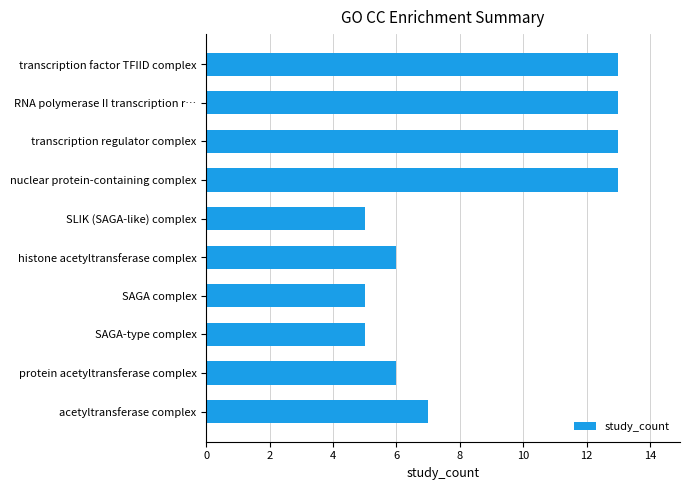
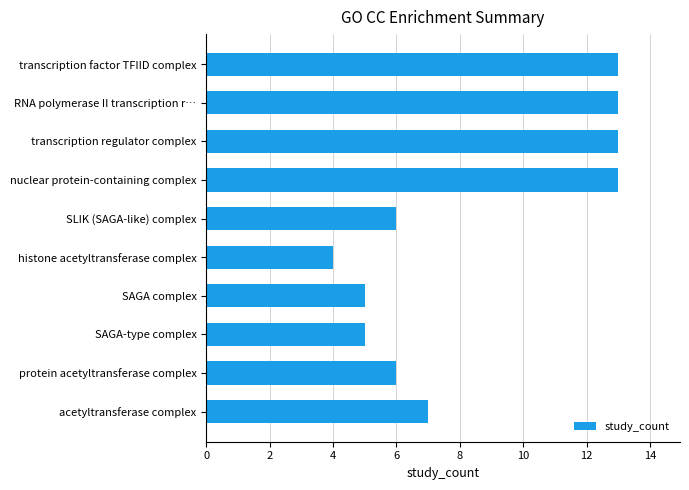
  {
    "transcription factor TFIID complex": 13,
    "RNA polymerase II transcription r…": 13,
    "transcription regulator complex": 13,
    "nuclear protein-containing complex": 13,
-   "SLIK (SAGA-like) complex": 5,
-   "histone acetyltransferase complex": 6,
+   "SLIK (SAGA-like) complex": 6,
+   "histone acetyltransferase complex": 4,
    "SAGA complex": 5,
    "SAGA-type complex": 5,
    "protein acetyltransferase complex": 6,
    "acetyltransferase complex": 7
  }
